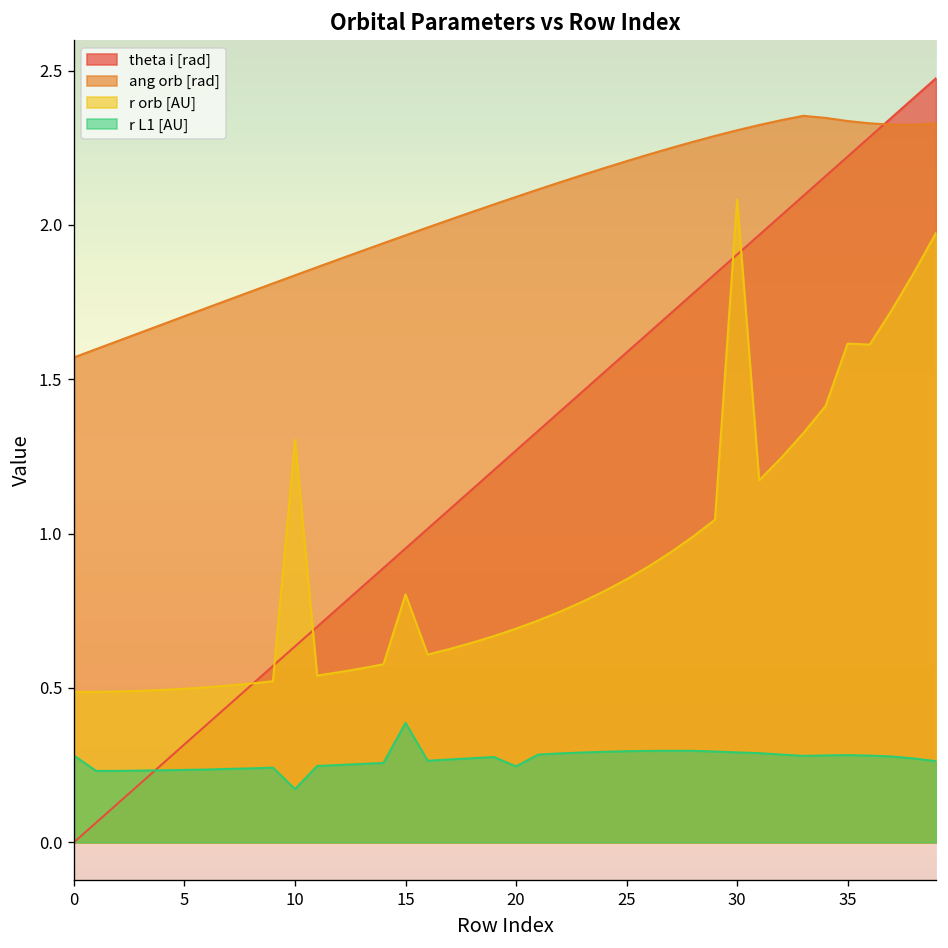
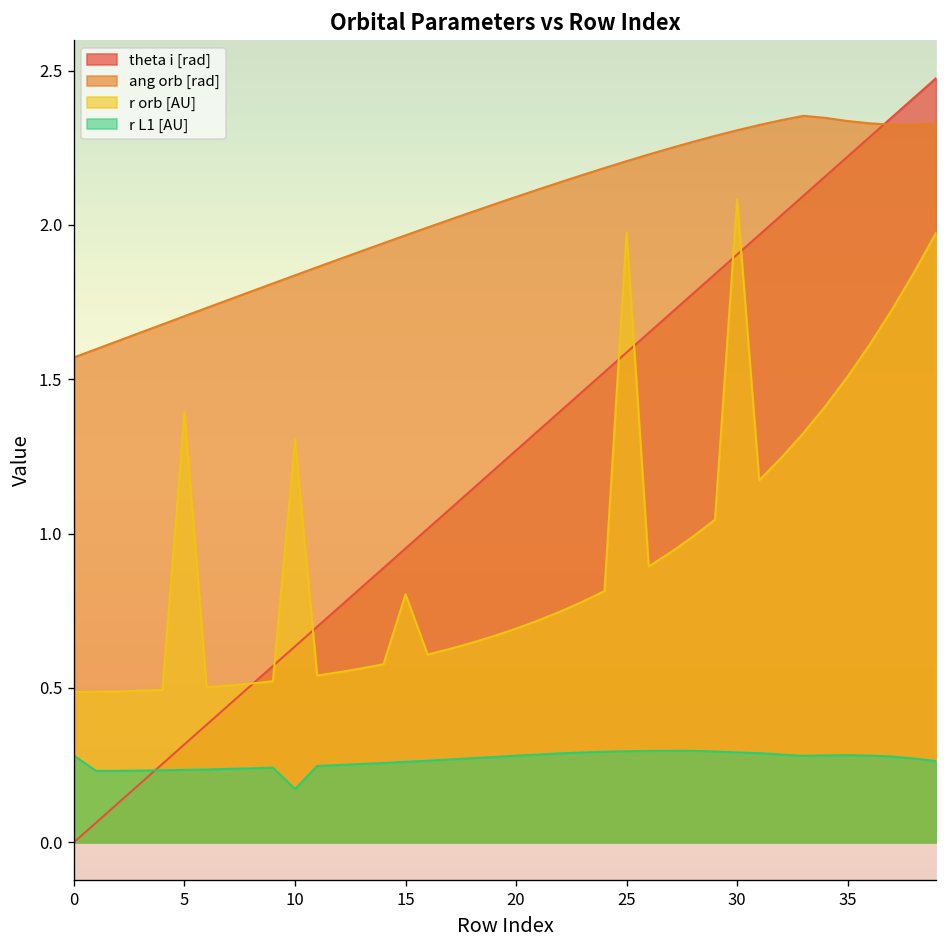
  {
    "r orb [AU]": {
      "0": 0.49,
-     "5": 0.50,
+     "5": 1.39,
      "10": 1.30,
      "15": 0.80,
      "20": 0.69,
-     "25": 0.85,
+     "25": 1.98,
      "30": 2.08,
-     "35": 1.62
+     "35": 1.51
    },
    "r L1 [AU]": {
      "0": 0.28,
      "5": 0.23,
      "10": 0.17,
-     "15": 0.39,
-     "20": 0.25,
+     "15": 0.26,
+     "20": 0.28,
      "25": 0.30,
      "30": 0.29,
      "35": 0.28
    }
  }
